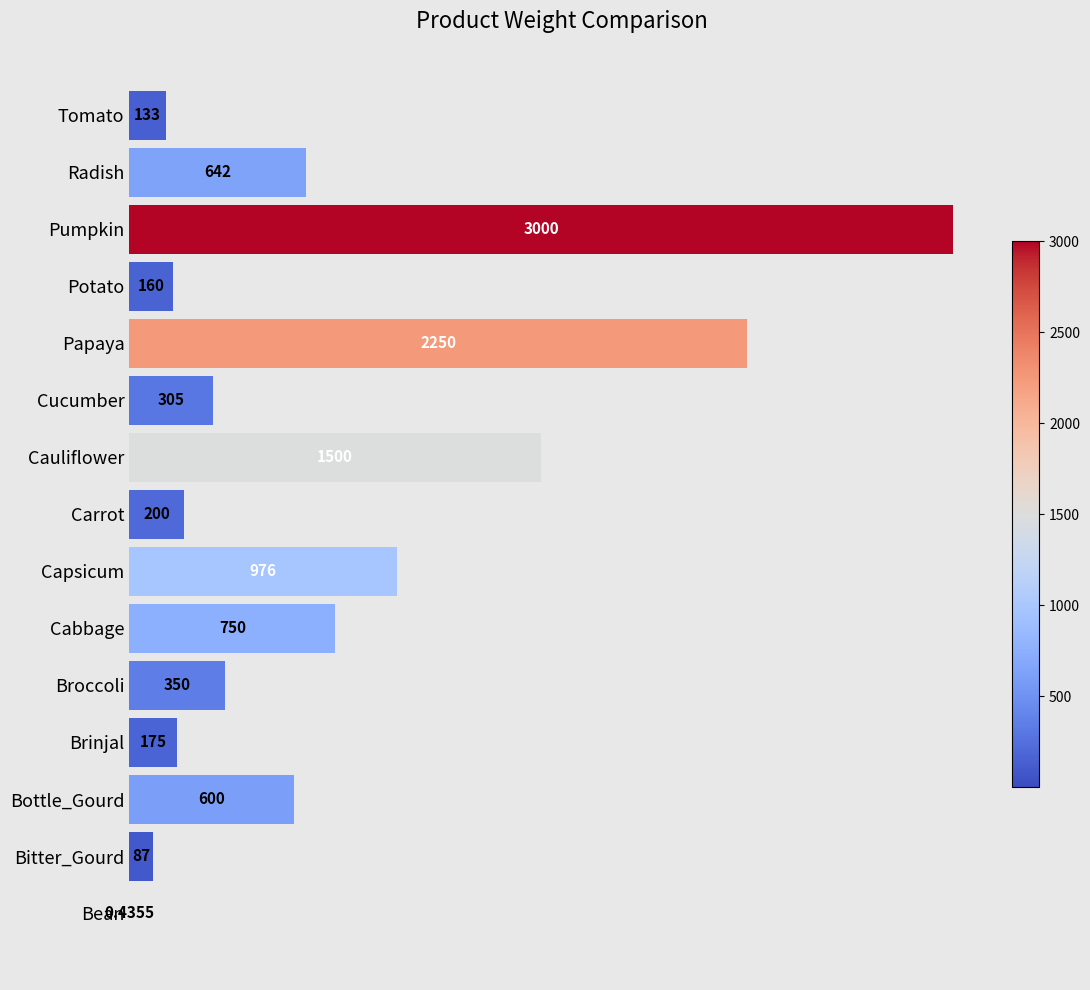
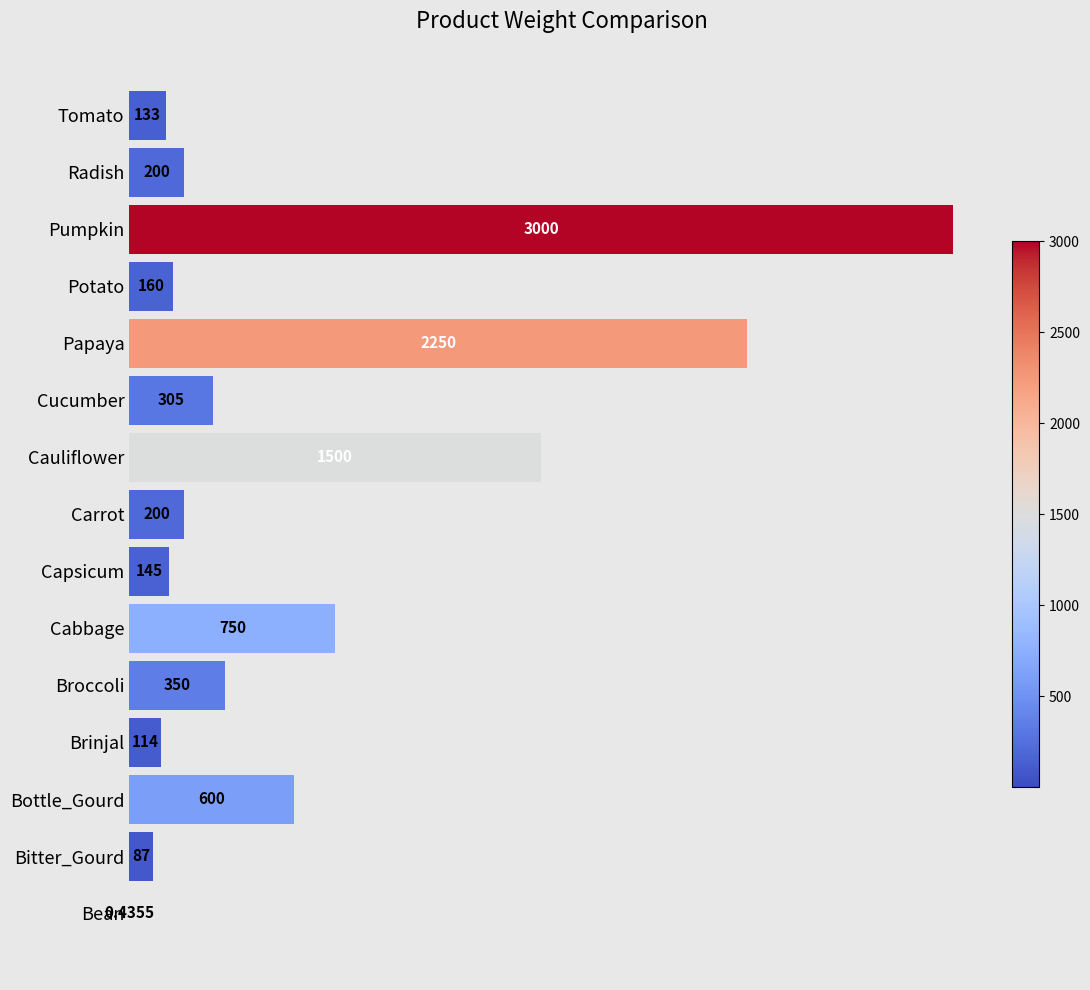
  {
    "Tomato": 133,
-   "Radish": 642,
+   "Radish": 200,
    "Pumpkin": 3000,
    "Potato": 160,
    "Papaya": 2250,
    "Cucumber": 305,
    "Carrot": 200,
-   "Capsicum": 976,
+   "Capsicum": 145,
    "Cabbage": 750,
    "Broccoli": 350,
-   "Brinjal": 175,
+   "Brinjal": 114,
    "Bottle_Gourd": 600,
    "Bitter_Gourd": 87,
    "Bean": 0.4355
  }
